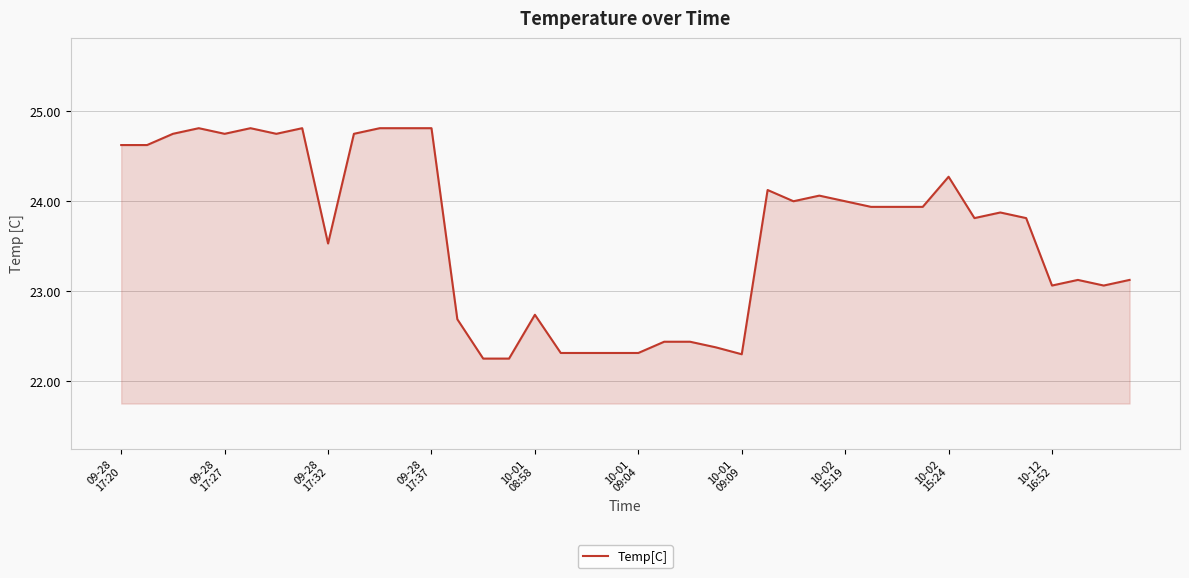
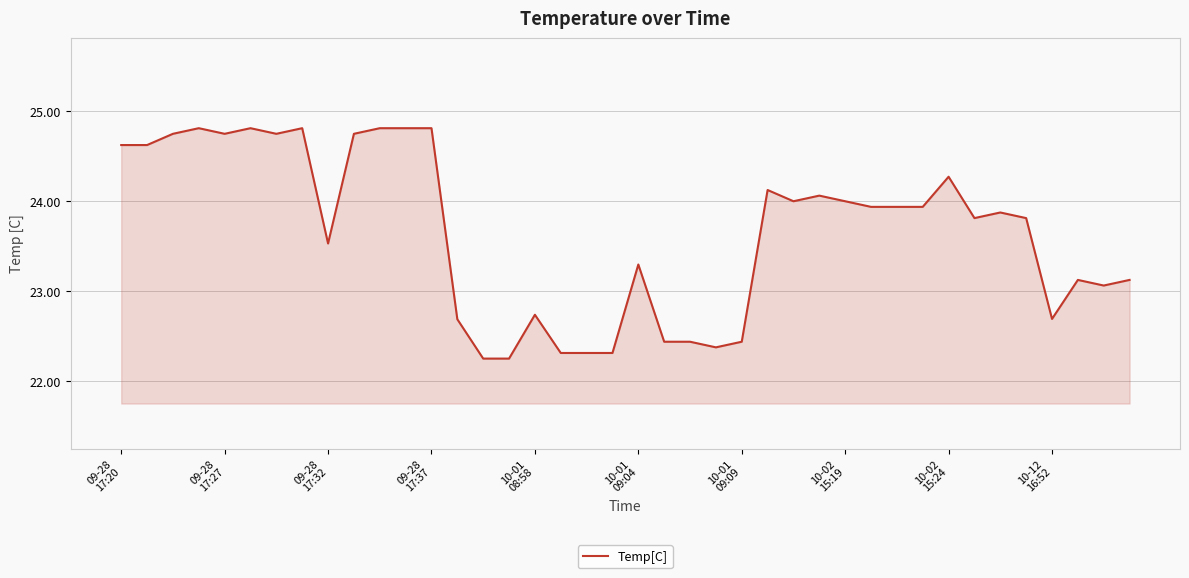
  {
    "09-28 17:20": 24.6,
    "09-28 17:27": 24.8,
    "09-28 17:32": 23.5,
    "09-28 17:37": 24.8,
    "10-01 08:58": 22.7,
-   "10-01 09:04": 22.3,
-   "10-01 09:09": 22.3,
+   "10-01 09:04": 23.3,
+   "10-01 09:09": 22.4,
    "10-02 15:19": 24.0,
    "10-02 15:24": 24.3,
-   "10-12 16:52": 23.1
+   "10-12 16:52": 22.7
  }
